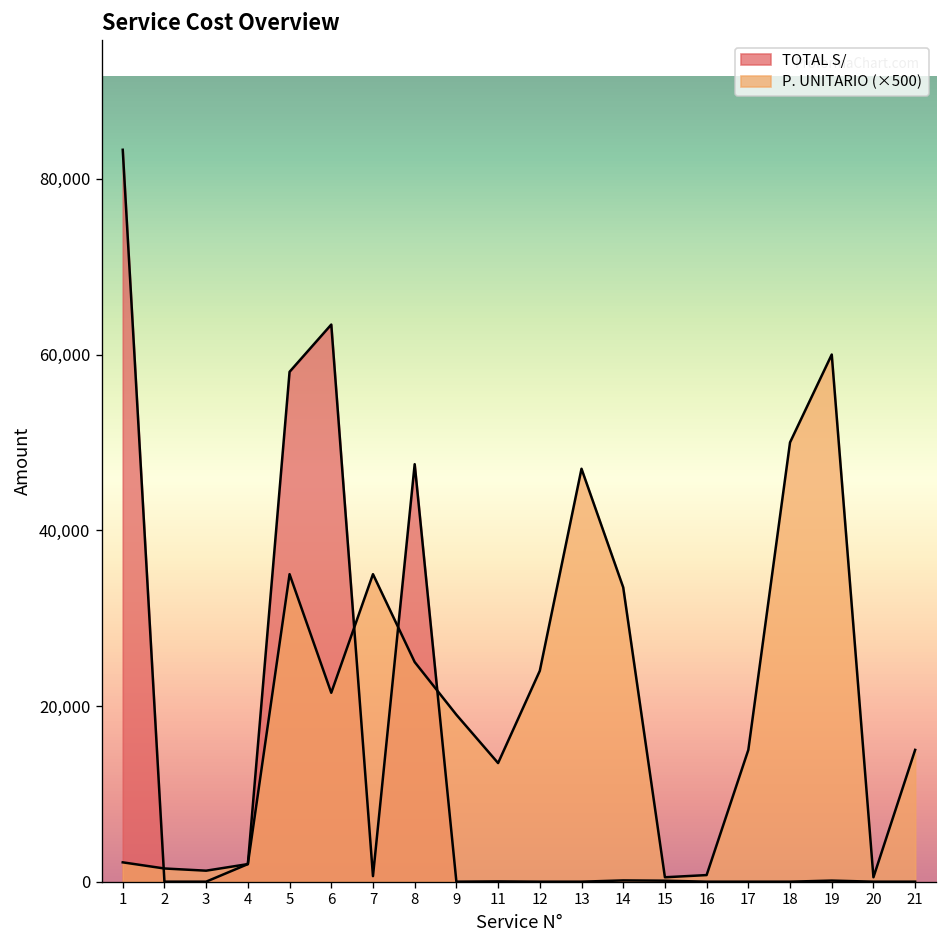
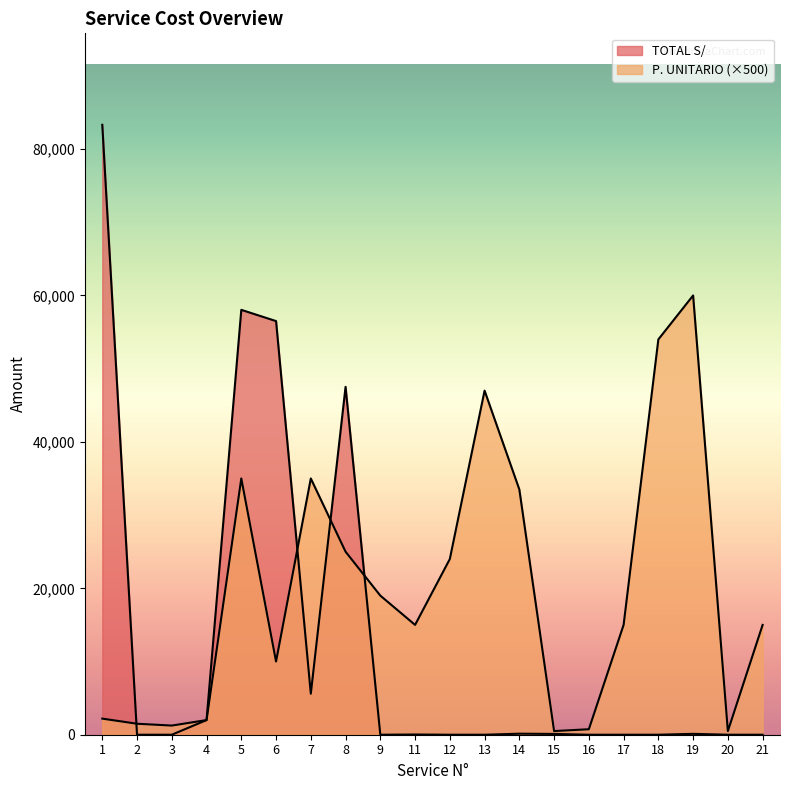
  {
    "TOTAL S/": {
      "1": "83,000",
      "2": "0",
      "3": "0",
      "5": "58,000",
-     "6": "63,000",
-     "7": "1,000",
+     "6": "57,000",
+     "7": "6,000",
      "8": "48,000",
      "9": "0",
      "11": "0",
      "12": "0",
      "13": "0",
      "14": "0",
      "15": "0",
      "16": "0",
      "17": "0",
      "18": "0",
      "19": "0",
      "20": "0",
      "21": "0"
    },
    "P. UNITARIO (×500)": {
      "1": "2,000",
      "2": "2,000",
      "3": "1,000",
      "5": "35,000",
-     "6": "22,000",
+     "6": "10,000",
      "7": "35,000",
      "8": "25,000",
      "9": "19,000",
-     "11": "14,000",
+     "11": "15,000",
      "12": "24,000",
      "13": "47,000",
      "14": "34,000",
      "15": "1,000",
      "16": "1,000",
      "17": "15,000",
-     "18": "50,000",
+     "18": "54,000",
      "19": "60,000",
      "20": "1,000",
      "21": "15,000"
    }
  }
